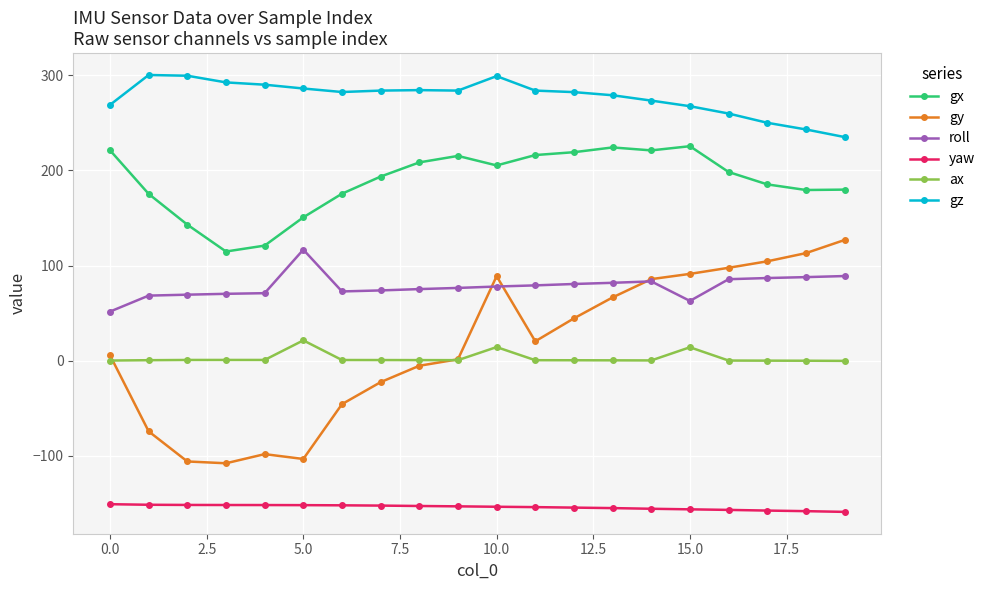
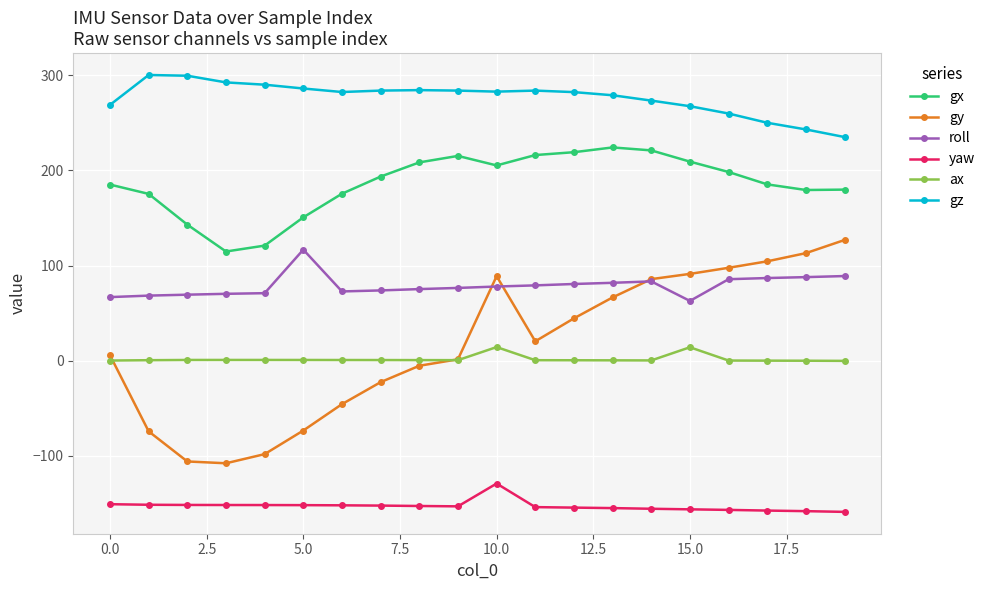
  {
    "gx": {
-     "0.0": 220,
+     "0.0": 190,
      "5.0": 150,
      "10.0": 210,
-     "15.0": 230
+     "15.0": 210
    },
    "gy": {
      "0.0": 10,
-     "5.0": -100,
+     "5.0": -70,
      "10.0": 90,
      "15.0": 90
    },
    "roll": {
-     "0.0": 50,
+     "0.0": 70,
      "5.0": 120,
      "10.0": 80,
      "15.0": 60
    },
    "yaw": {
      "0.0": -150,
      "5.0": -150,
-     "10.0": -150,
+     "10.0": -130,
      "15.0": -160
    },
    "ax": {
      "0.0": 0,
-     "5.0": 20,
+     "5.0": 0,
      "10.0": 10,
      "15.0": 10
    },
    "gz": {
      "0.0": 270,
      "5.0": 290,
-     "10.0": 300,
+     "10.0": 280,
      "15.0": 270
    }
  }
